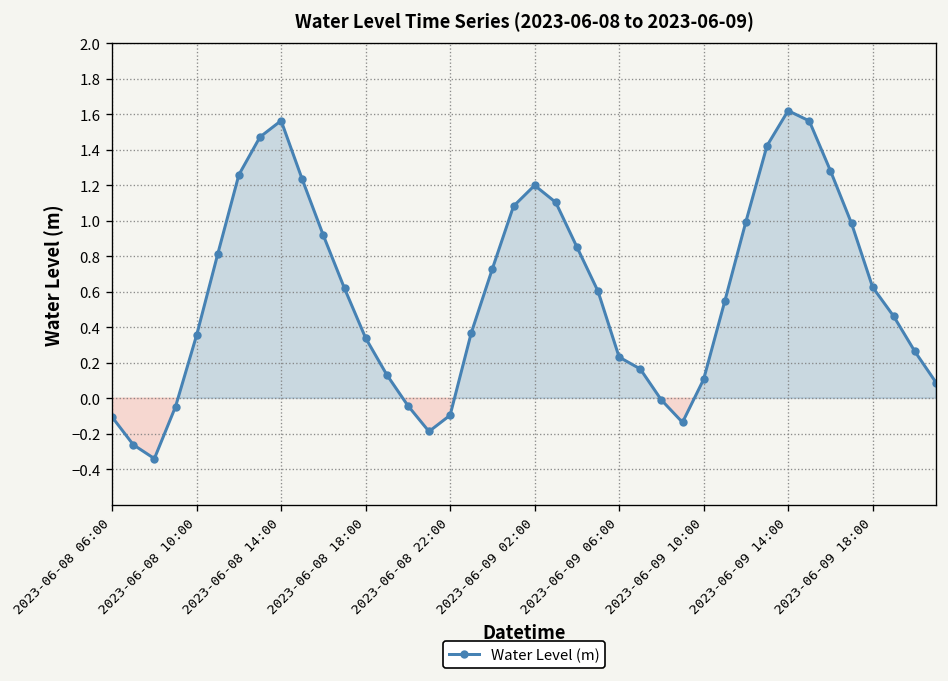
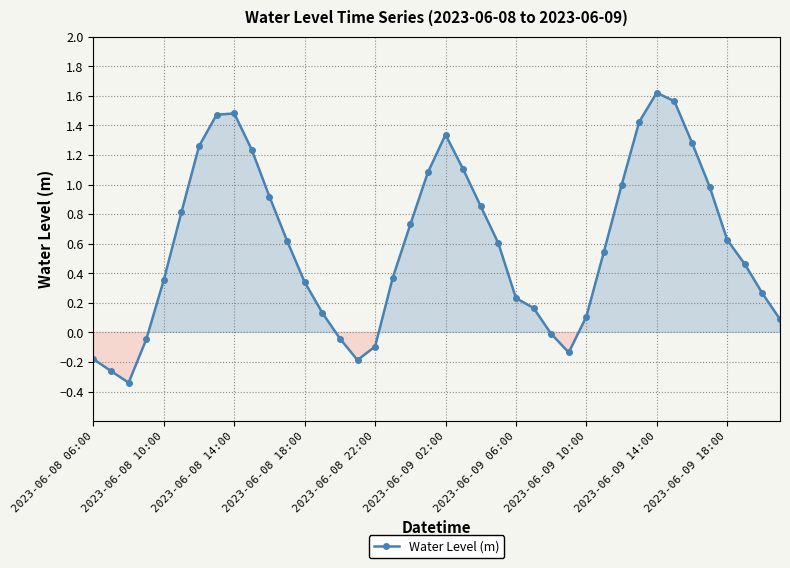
  {
-   "2023-06-08 06:00": -0.11,
+   "2023-06-08 06:00": -0.18,
    "2023-06-08 10:00": 0.36,
-   "2023-06-08 14:00": 1.56,
+   "2023-06-08 14:00": 1.48,
    "2023-06-08 18:00": 0.34,
    "2023-06-08 22:00": -0.10,
-   "2023-06-09 02:00": 1.20,
+   "2023-06-09 02:00": 1.34,
    "2023-06-09 06:00": 0.23,
    "2023-06-09 10:00": 0.11,
    "2023-06-09 14:00": 1.62,
    "2023-06-09 18:00": 0.63
  }
